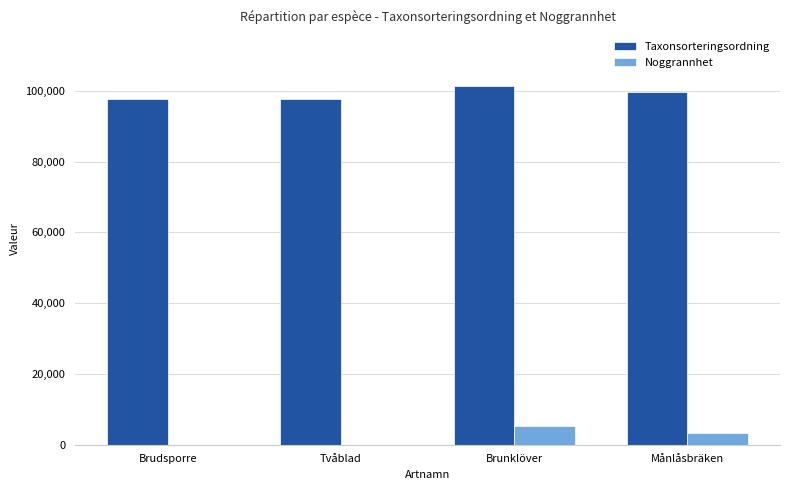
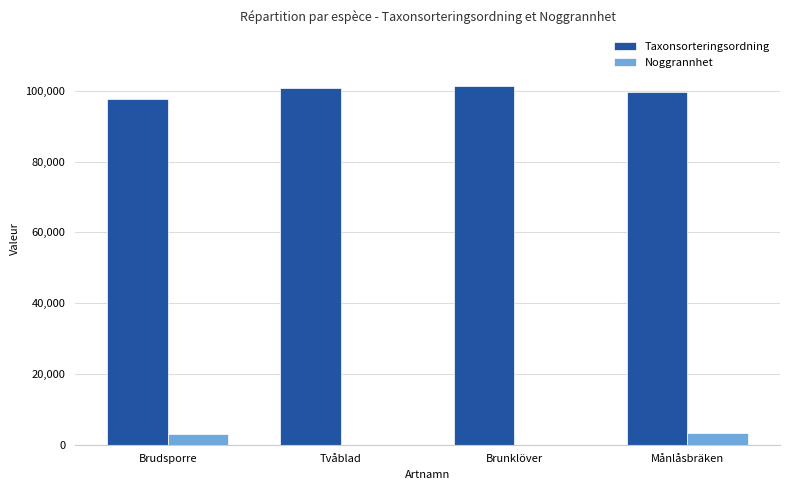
  {
    "Taxonsorteringsordning": {
      "Brudsporre": "98,000",
-     "Tvåblad": "98,000",
+     "Tvåblad": "101,000",
      "Brunklöver": "101,000",
      "Månlåsbräken": "100,000"
    },
    "Noggrannhet": {
-     "Brudsporre": "0",
-     "Brunklöver": "5,000",
+     "Brudsporre": "3,000",
+     "Brunklöver": "0",
      "Månlåsbräken": "3,000"
    }
  }
